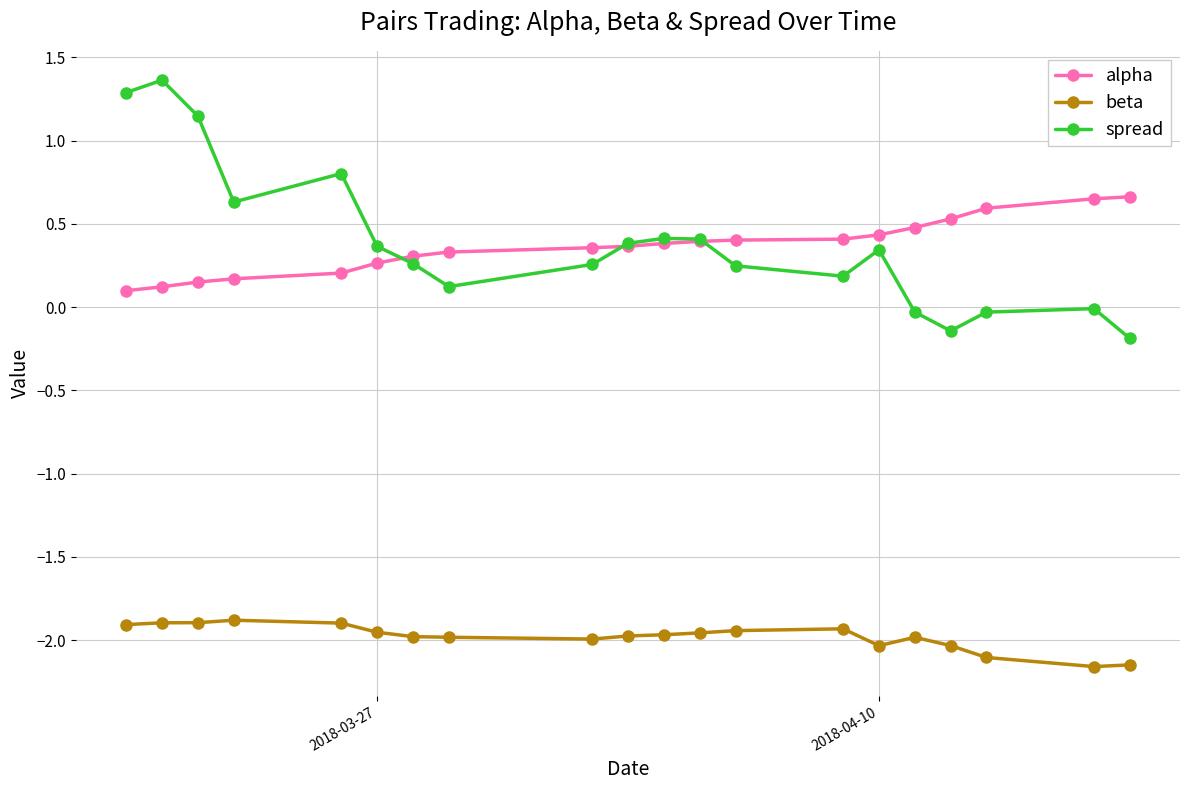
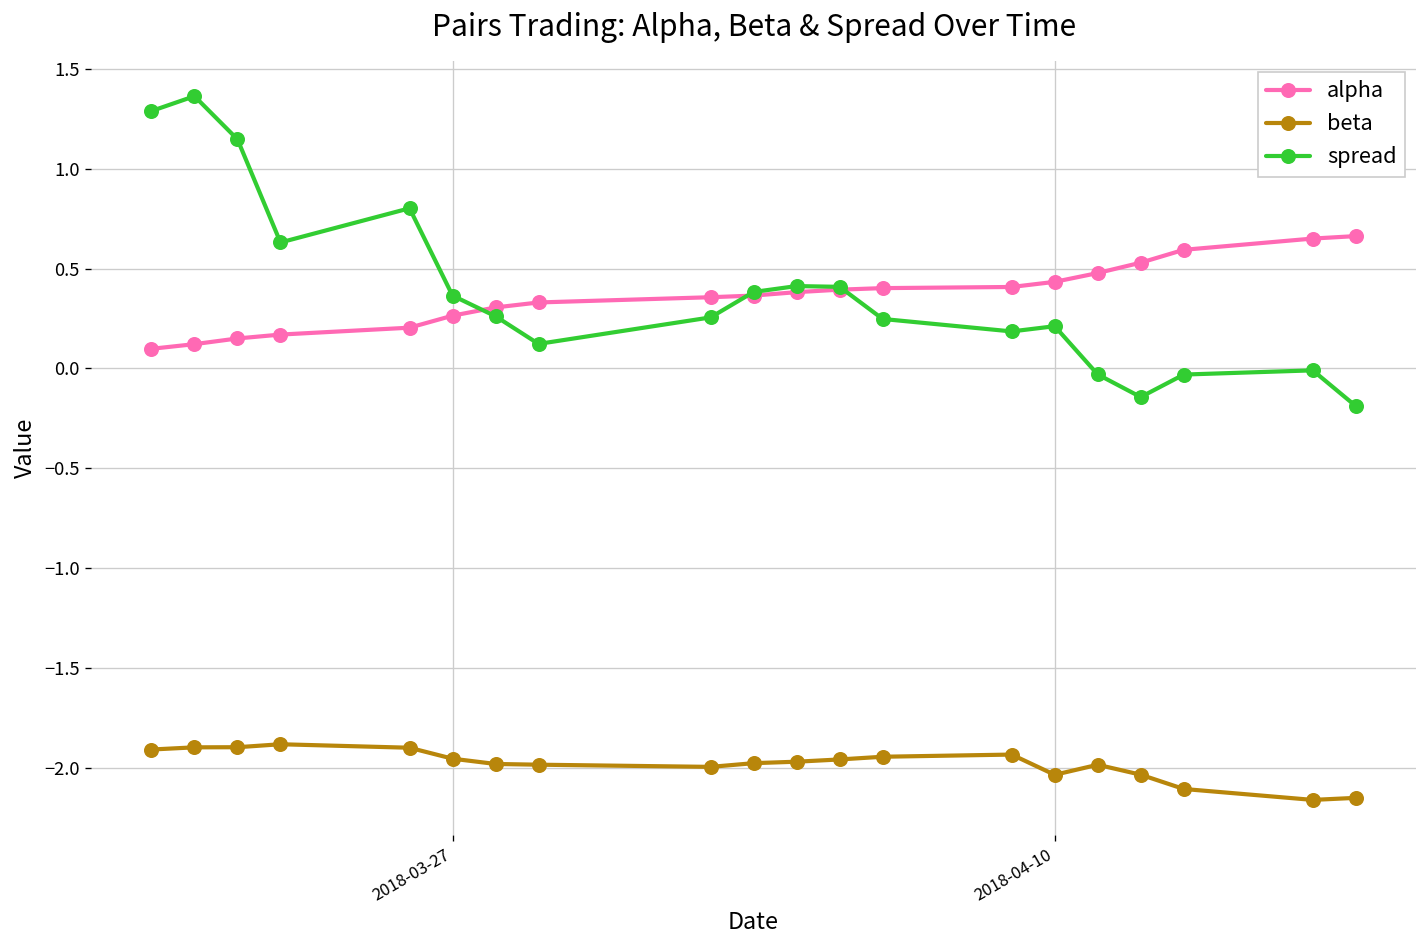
  {
    "alpha": {
      "2018-03-27": 0.26,
      "2018-04-10": 0.43
    },
    "beta": {
      "2018-03-27": -1.95,
      "2018-04-10": -2.03
    },
    "spread": {
      "2018-03-27": 0.36,
-     "2018-04-10": 0.34
+     "2018-04-10": 0.21
    }
  }
